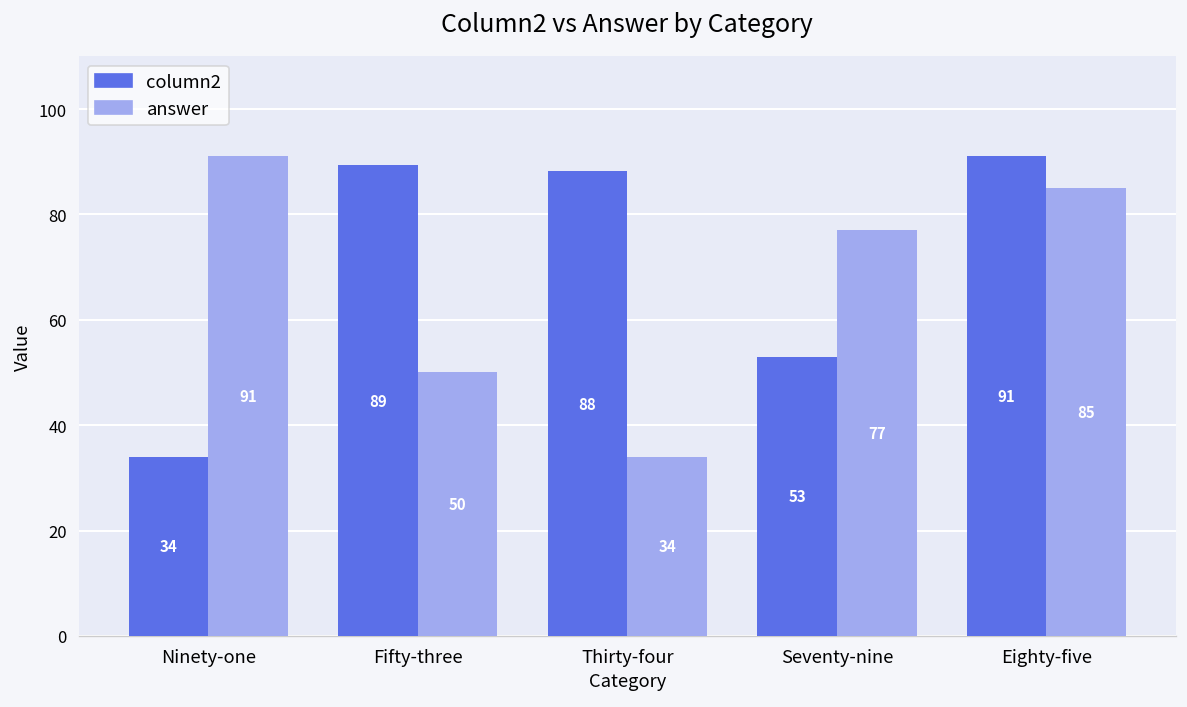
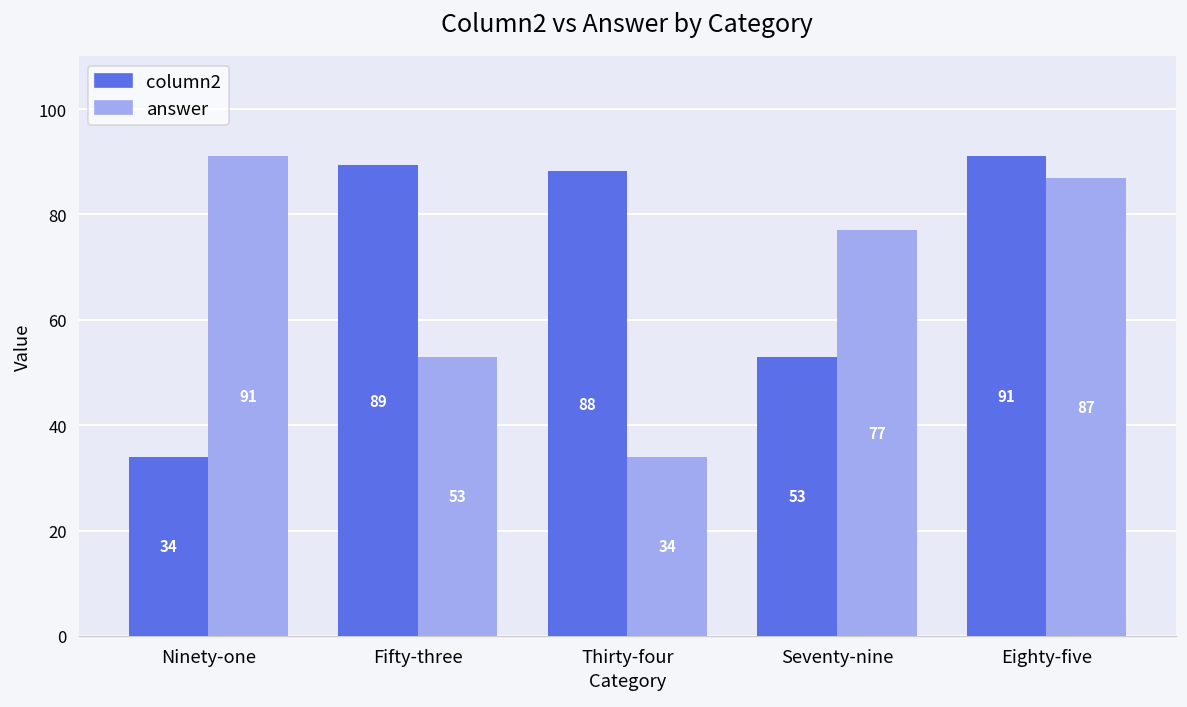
  {
    "column2": {
      "Ninety-one": 34,
      "Fifty-three": 89,
      "Thirty-four": 88,
      "Seventy-nine": 53,
      "Eighty-five": 91
    },
    "answer": {
      "Ninety-one": 91,
-     "Fifty-three": 50,
+     "Fifty-three": 53,
      "Thirty-four": 34,
      "Seventy-nine": 77,
-     "Eighty-five": 85
+     "Eighty-five": 87
    }
  }
